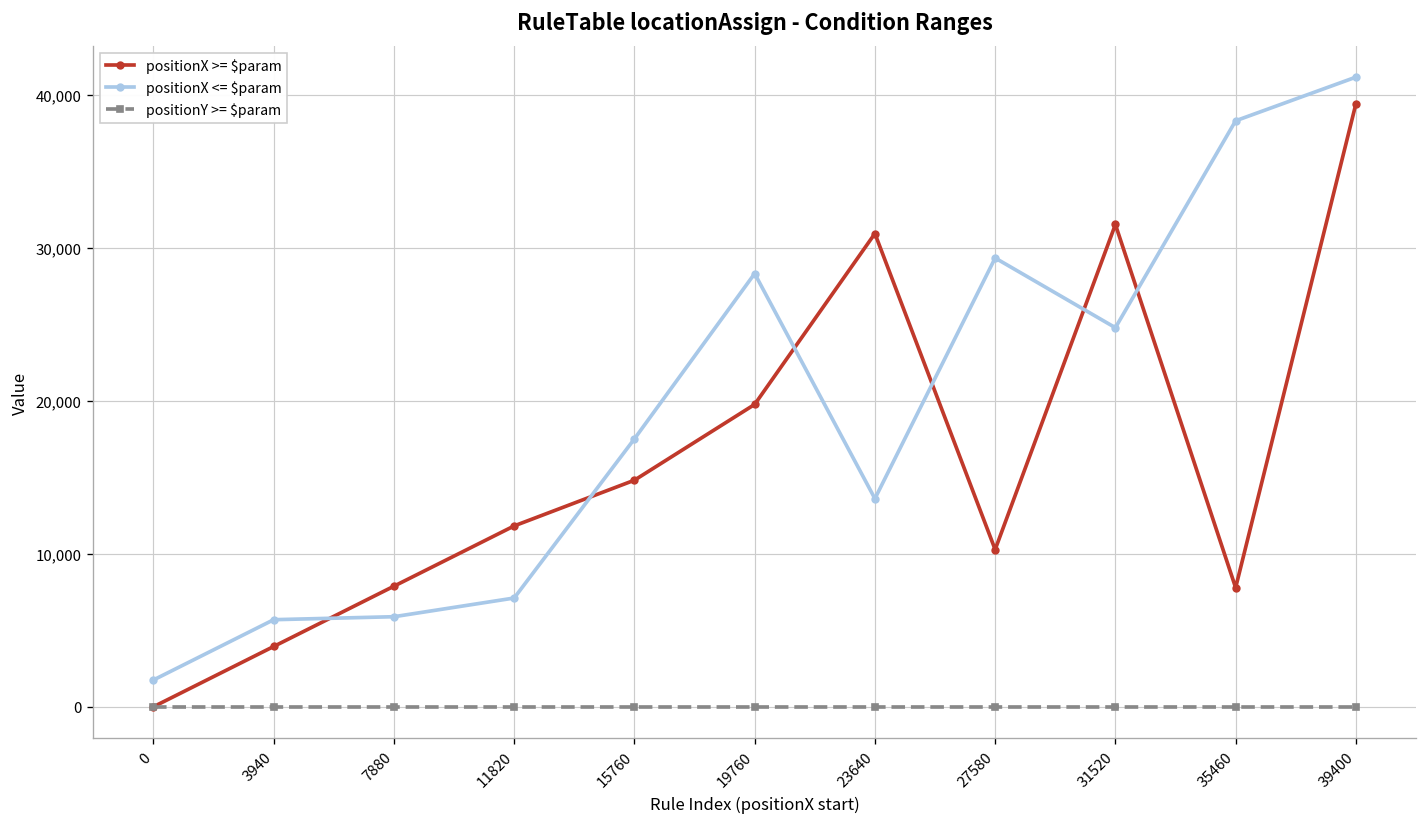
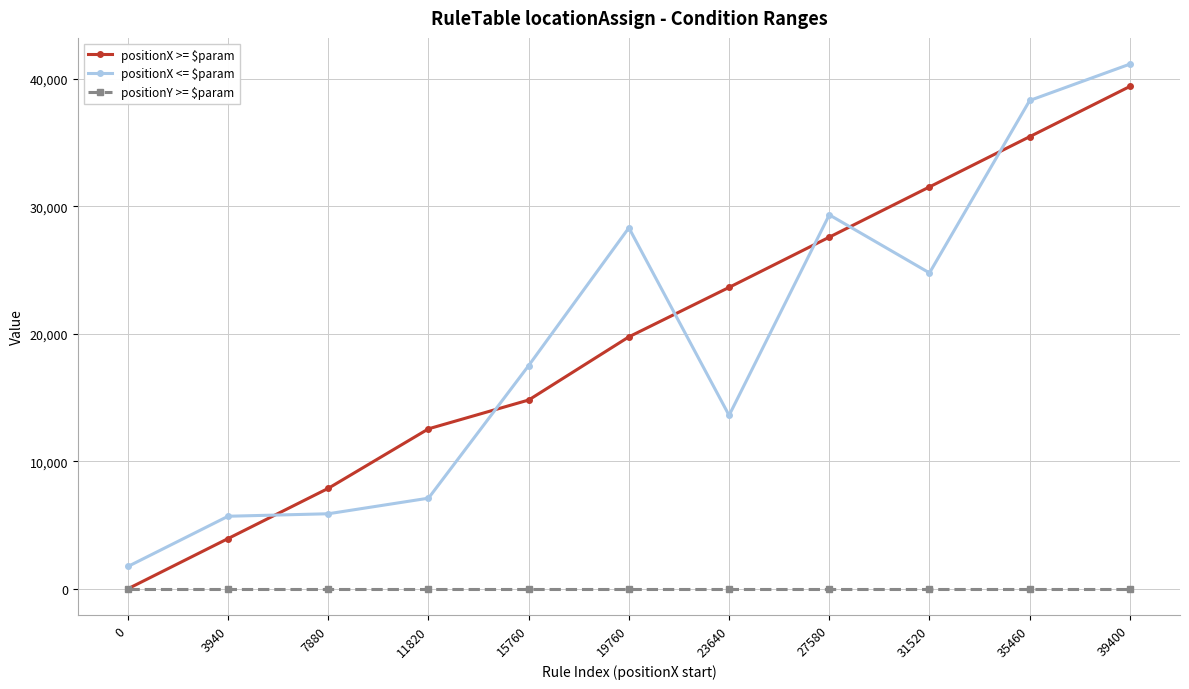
  {
    "positionX >= $param": {
      "3940": "3,900",
      "7880": "7,900",
-     "11820": "11,800",
+     "11820": "12,500",
      "15760": "14,800",
      "19760": "19,800",
-     "23640": "30,900",
-     "27580": "10,300",
+     "23640": "23,600",
+     "27580": "27,600",
      "31520": "31,500",
-     "35460": "7,800",
+     "35460": "35,500",
      "39400": "39,400"
    },
    "positionX <= $param": {
      "0": "1,800",
      "3940": "5,700",
      "7880": "5,900",
      "11820": "7,100",
      "15760": "17,500",
      "19760": "28,300",
      "23640": "13,600",
      "27580": "29,300",
      "31520": "24,800",
      "35460": "38,300",
      "39400": "41,200"
    },
    "positionY >= $param": {
      "3940": "0",
      "7880": "0",
      "11820": "0",
      "15760": "0",
      "19760": "0",
      "23640": "0",
      "27580": "0",
      "31520": "0",
      "35460": "0",
      "39400": "0"
    }
  }
